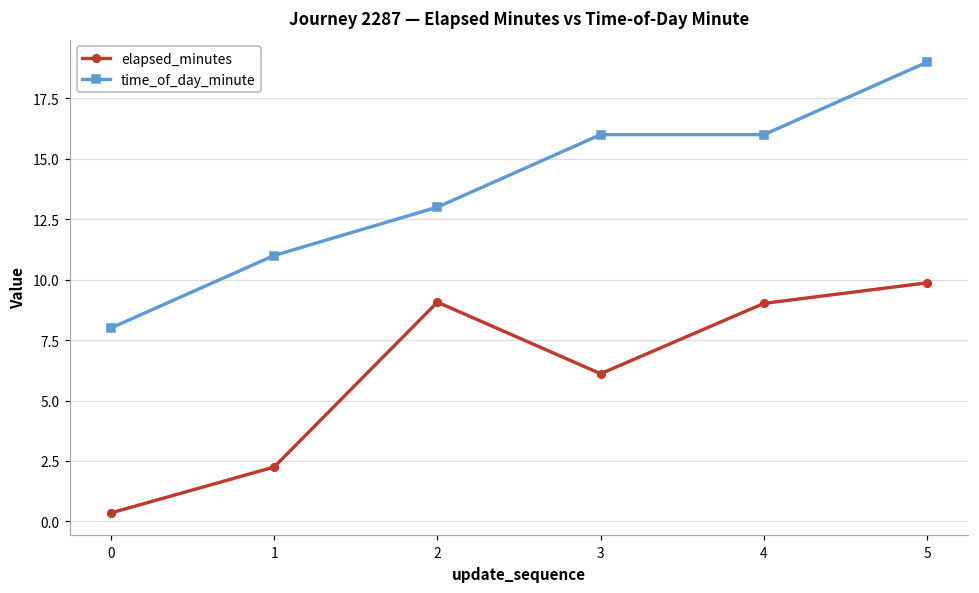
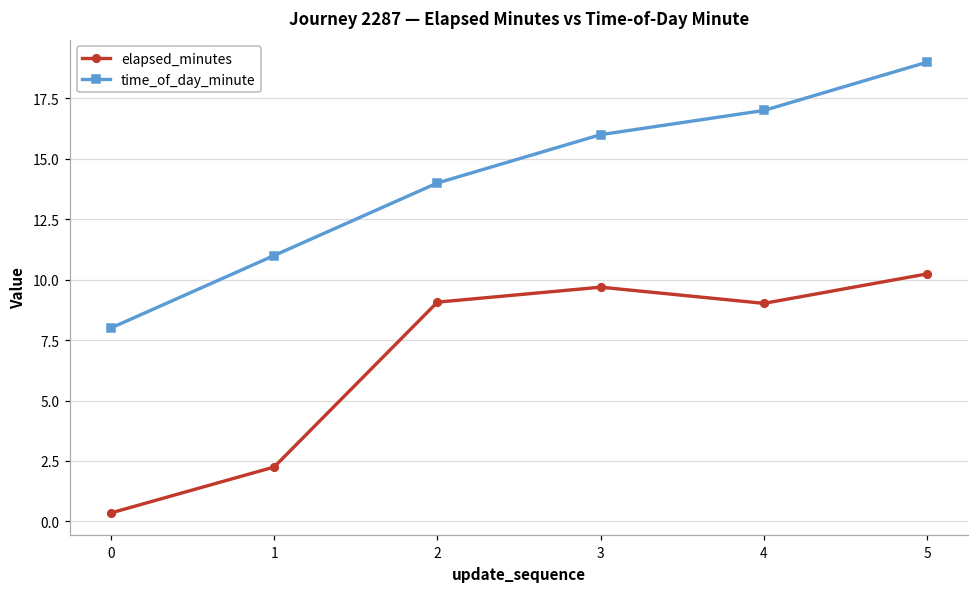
  {
    "elapsed_minutes": {
      "0": 0.4,
      "1": 2.3,
      "2": 9.1,
-     "3": 6.1,
+     "3": 9.7,
      "4": 9.0,
-     "5": 9.9
+     "5": 10.2
    },
    "time_of_day_minute": {
      "0": 8,
      "1": 11,
-     "2": 13,
+     "2": 14,
      "3": 16,
-     "4": 16,
+     "4": 17,
      "5": 19
    }
  }
